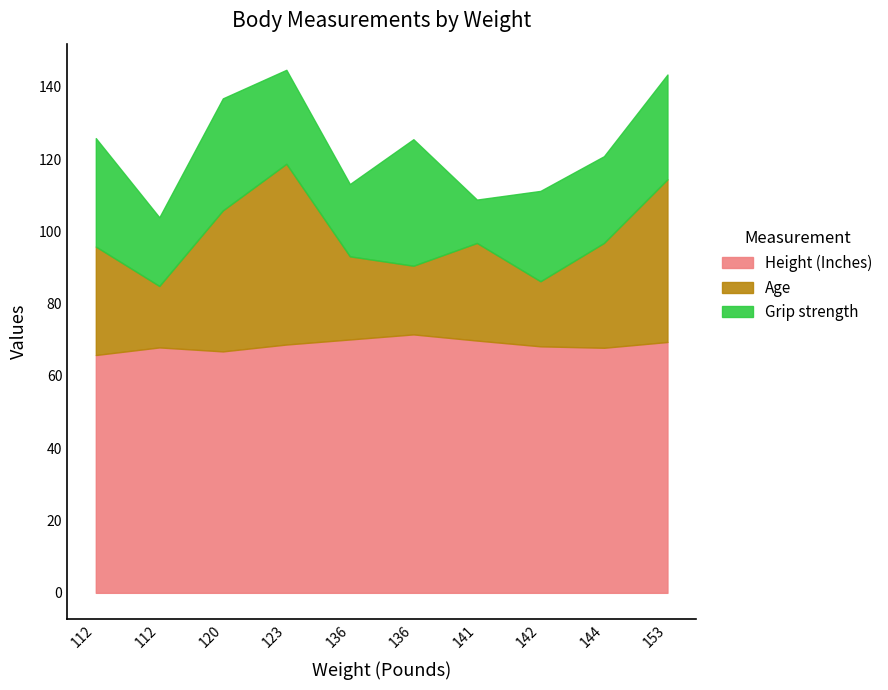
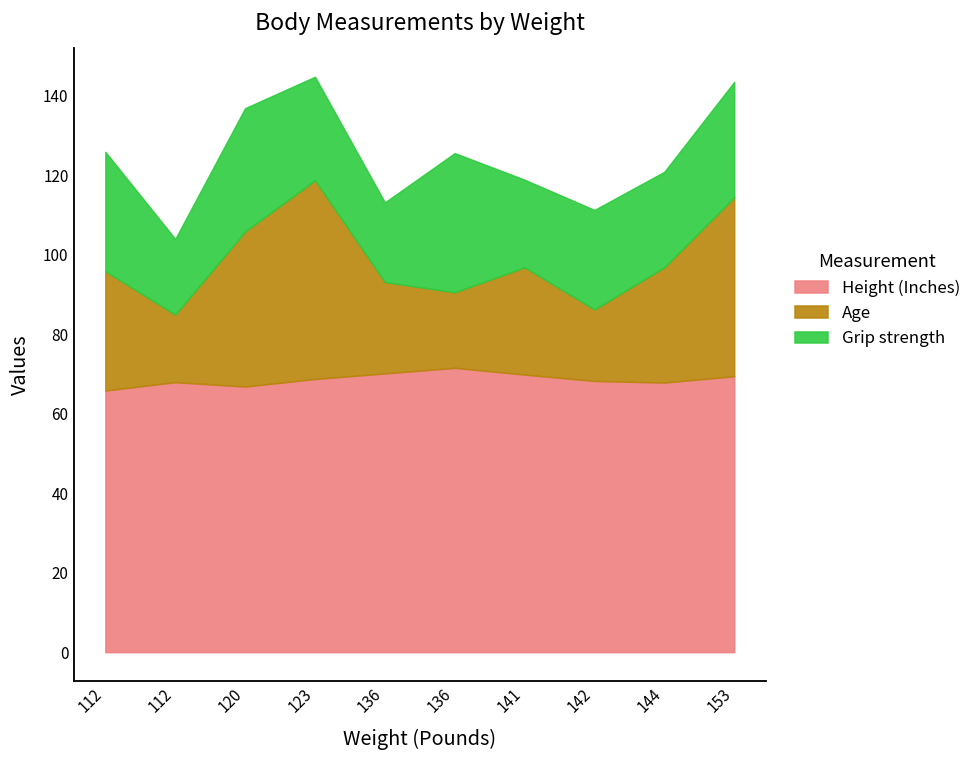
  {
    "Height (Inches)": {
      "120": 67,
      "123": 69,
      "141": 70,
      "142": 68,
      "144": 68,
      "153": 69
    },
    "Age": {
      "120": 39,
      "123": 50,
      "141": 27,
      "142": 18,
      "144": 29,
      "153": 45
    },
    "Grip strength": {
      "120": 31,
      "123": 26,
-     "141": 12,
+     "141": 22,
      "142": 25,
      "144": 24,
      "153": 29
    }
  }
